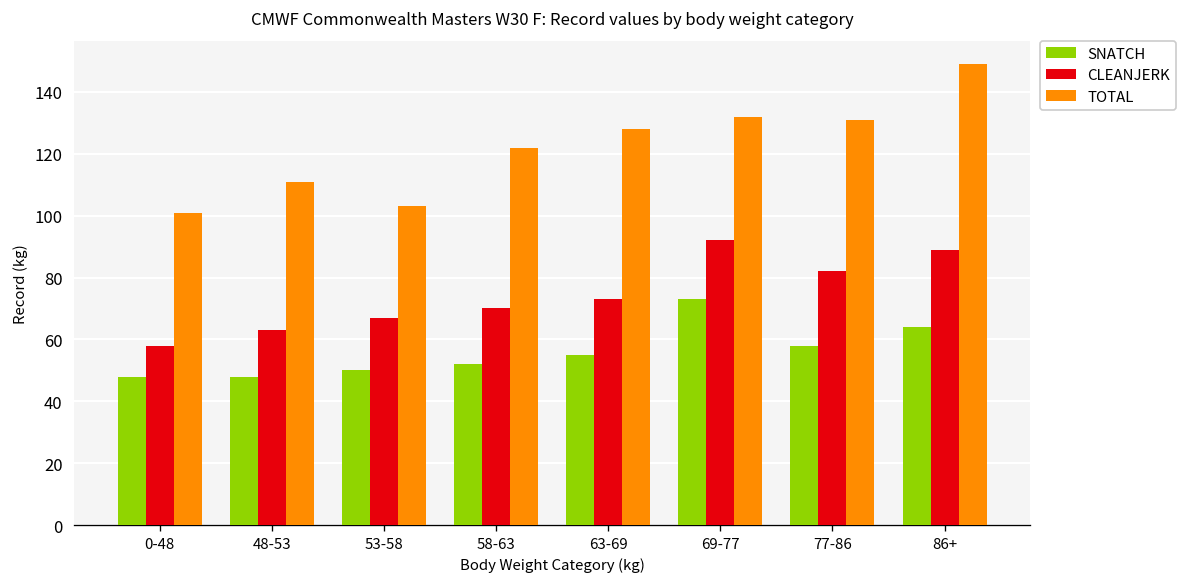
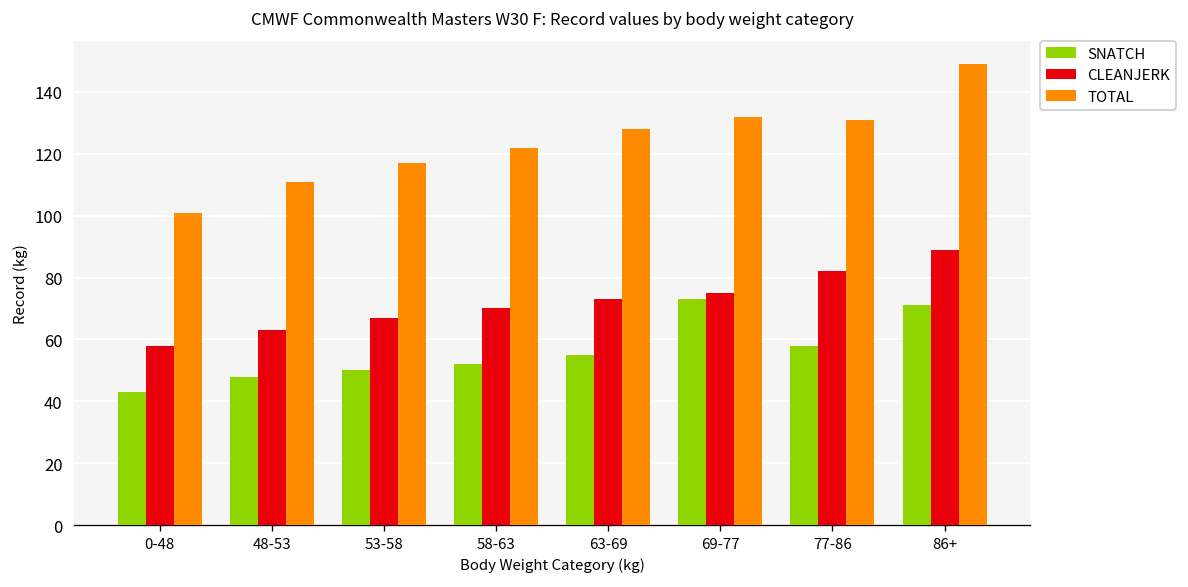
  {
    "SNATCH": {
-     "0-48": 48,
+     "0-48": 43,
      "48-53": 48,
      "53-58": 50,
      "58-63": 52,
      "63-69": 55,
      "69-77": 73,
      "77-86": 58,
-     "86+": 64
+     "86+": 71
    },
    "CLEANJERK": {
      "0-48": 58,
      "48-53": 63,
      "53-58": 67,
      "58-63": 70,
      "63-69": 73,
-     "69-77": 92,
+     "69-77": 75,
      "77-86": 82,
      "86+": 89
    },
    "TOTAL": {
      "0-48": 101,
      "48-53": 111,
-     "53-58": 103,
+     "53-58": 117,
      "58-63": 122,
      "63-69": 128,
      "69-77": 132,
      "77-86": 131,
      "86+": 149
    }
  }
